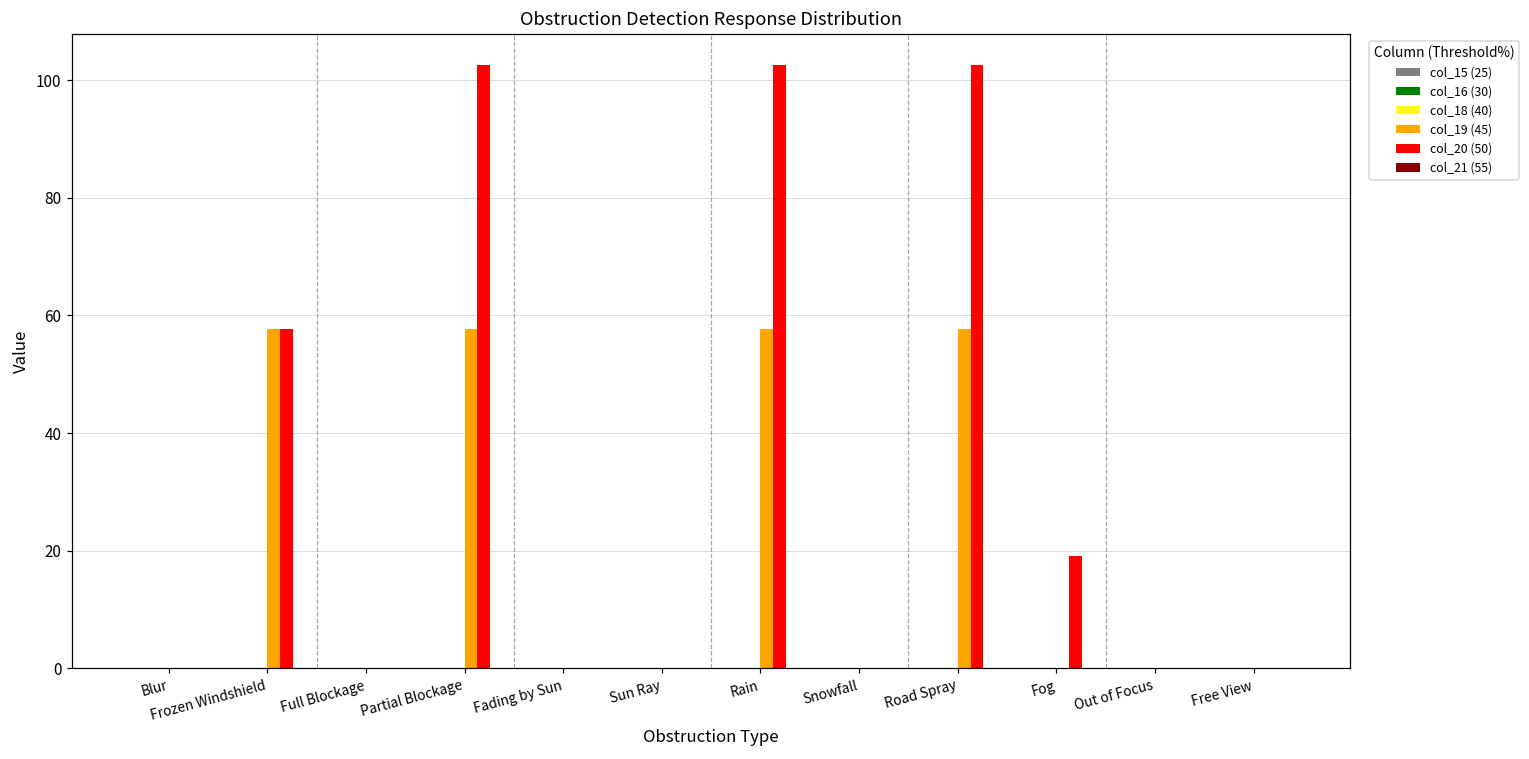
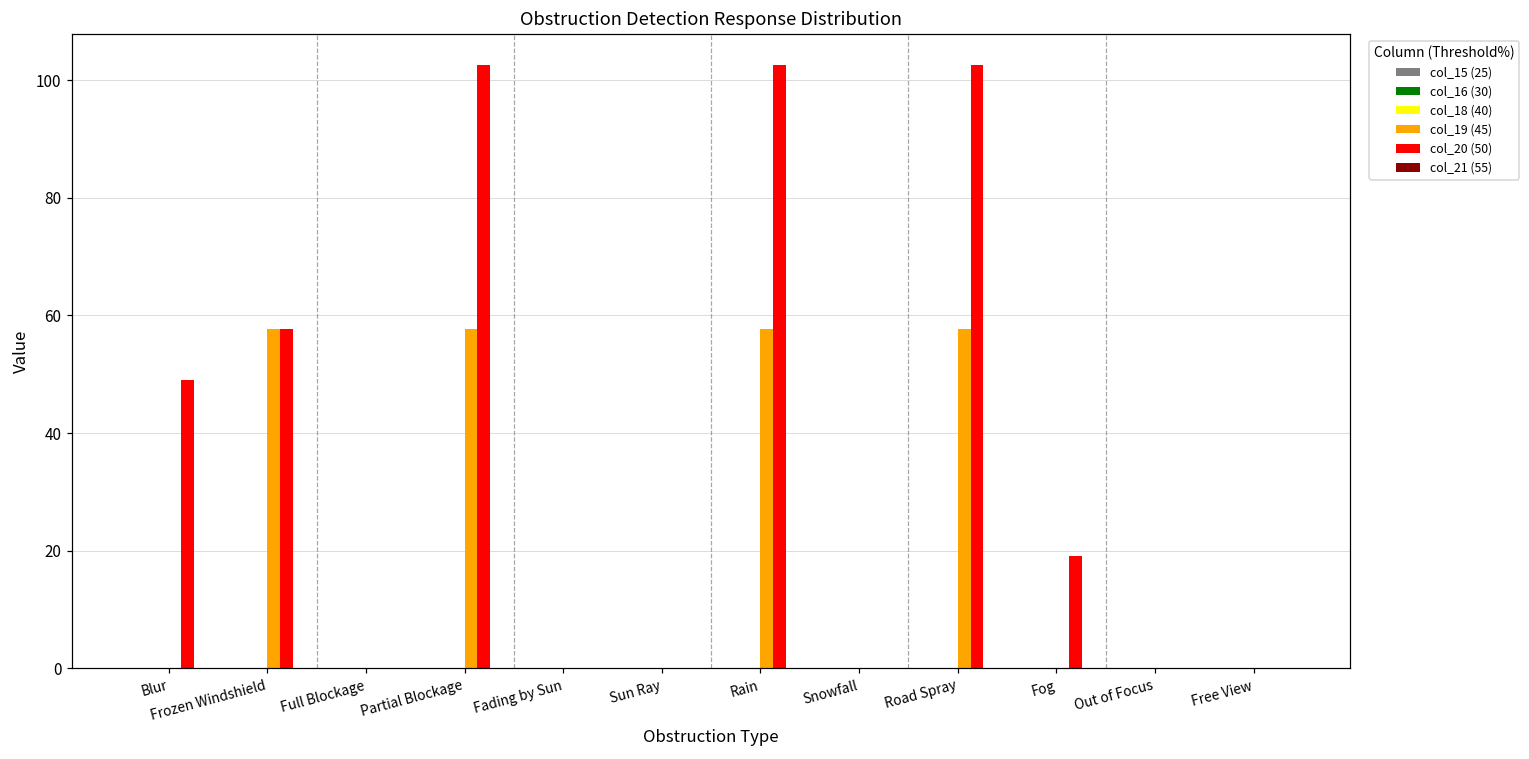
  {
    "col_15 (25)": {
      "Blur": 0,
      "Frozen Windshield": 0,
      "Full Blockage": 0,
      "Partial Blockage": 0,
      "Fading by Sun": 0,
      "Sun Ray": 0,
      "Rain": 0,
      "Snowfall": 0,
      "Road Spray": 0,
      "Fog": 0,
      "Out of Focus": 0,
      "Free View": 0
    },
    "col_16 (30)": {
      "Blur": 0,
      "Frozen Windshield": 0,
      "Full Blockage": 0,
      "Partial Blockage": 0,
      "Fading by Sun": 0,
      "Sun Ray": 0,
      "Rain": 0,
      "Snowfall": 0,
      "Road Spray": 0,
      "Fog": 0,
      "Out of Focus": 0,
      "Free View": 0
    },
    "col_18 (40)": {
      "Blur": 0,
      "Frozen Windshield": 0,
      "Full Blockage": 0,
      "Partial Blockage": 0,
      "Fading by Sun": 0,
      "Sun Ray": 0,
      "Rain": 0,
      "Snowfall": 0,
      "Road Spray": 0,
      "Fog": 0,
      "Out of Focus": 0,
      "Free View": 0
    },
    "col_19 (45)": {
      "Blur": 0,
      "Frozen Windshield": 58,
      "Full Blockage": 0,
      "Partial Blockage": 58,
      "Fading by Sun": 0,
      "Sun Ray": 0,
      "Rain": 58,
      "Snowfall": 0,
      "Road Spray": 58,
      "Fog": 0,
      "Out of Focus": 0,
      "Free View": 0
    },
    "col_20 (50)": {
-     "Blur": 0,
+     "Blur": 49,
      "Frozen Windshield": 58,
      "Full Blockage": 0,
      "Partial Blockage": 103,
      "Fading by Sun": 0,
      "Sun Ray": 0,
      "Rain": 103,
      "Snowfall": 0,
      "Road Spray": 103,
      "Fog": 19,
      "Out of Focus": 0,
      "Free View": 0
    },
    "col_21 (55)": {
      "Blur": 0,
      "Frozen Windshield": 0,
      "Full Blockage": 0,
      "Partial Blockage": 0,
      "Fading by Sun": 0,
      "Sun Ray": 0,
      "Rain": 0,
      "Snowfall": 0,
      "Road Spray": 0,
      "Fog": 0,
      "Out of Focus": 0,
      "Free View": 0
    }
  }
